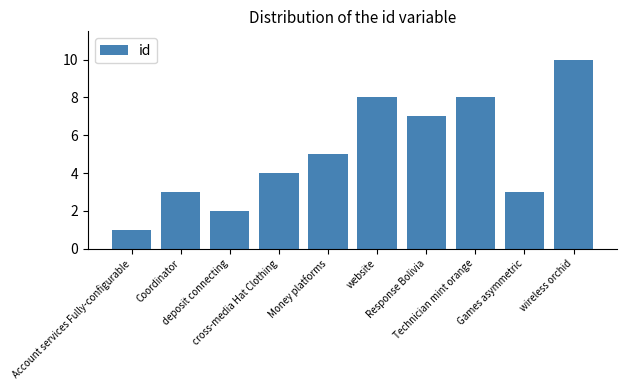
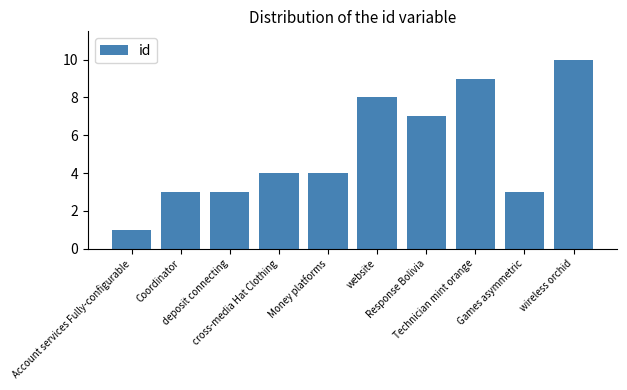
  {
    "Account services Fully-configurable": 1,
    "Coordinator": 3,
-   "deposit connecting": 2,
+   "deposit connecting": 3,
    "cross-media Hat Clothing": 4,
-   "Money platforms": 5,
+   "Money platforms": 4,
    "website": 8,
    "Response Bolivia": 7,
-   "Technician mint orange": 8,
+   "Technician mint orange": 9,
    "Games asymmetric": 3,
    "wireless orchid": 10
  }
